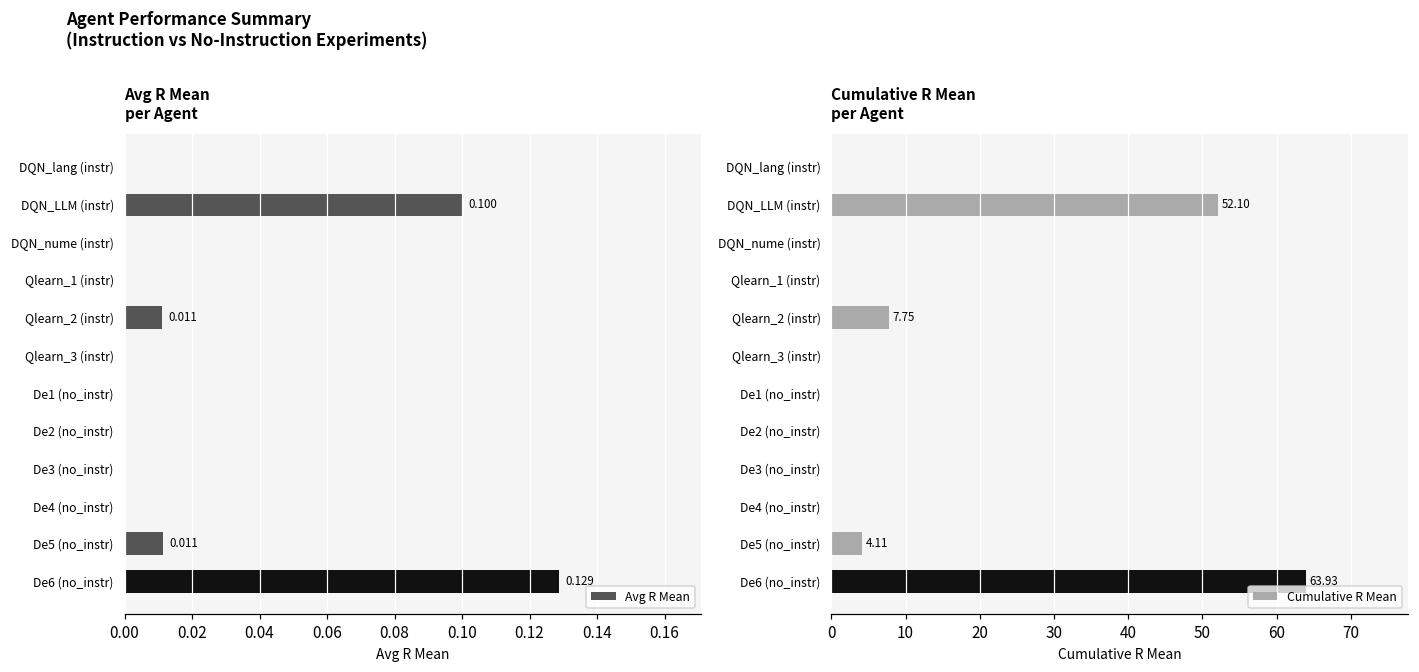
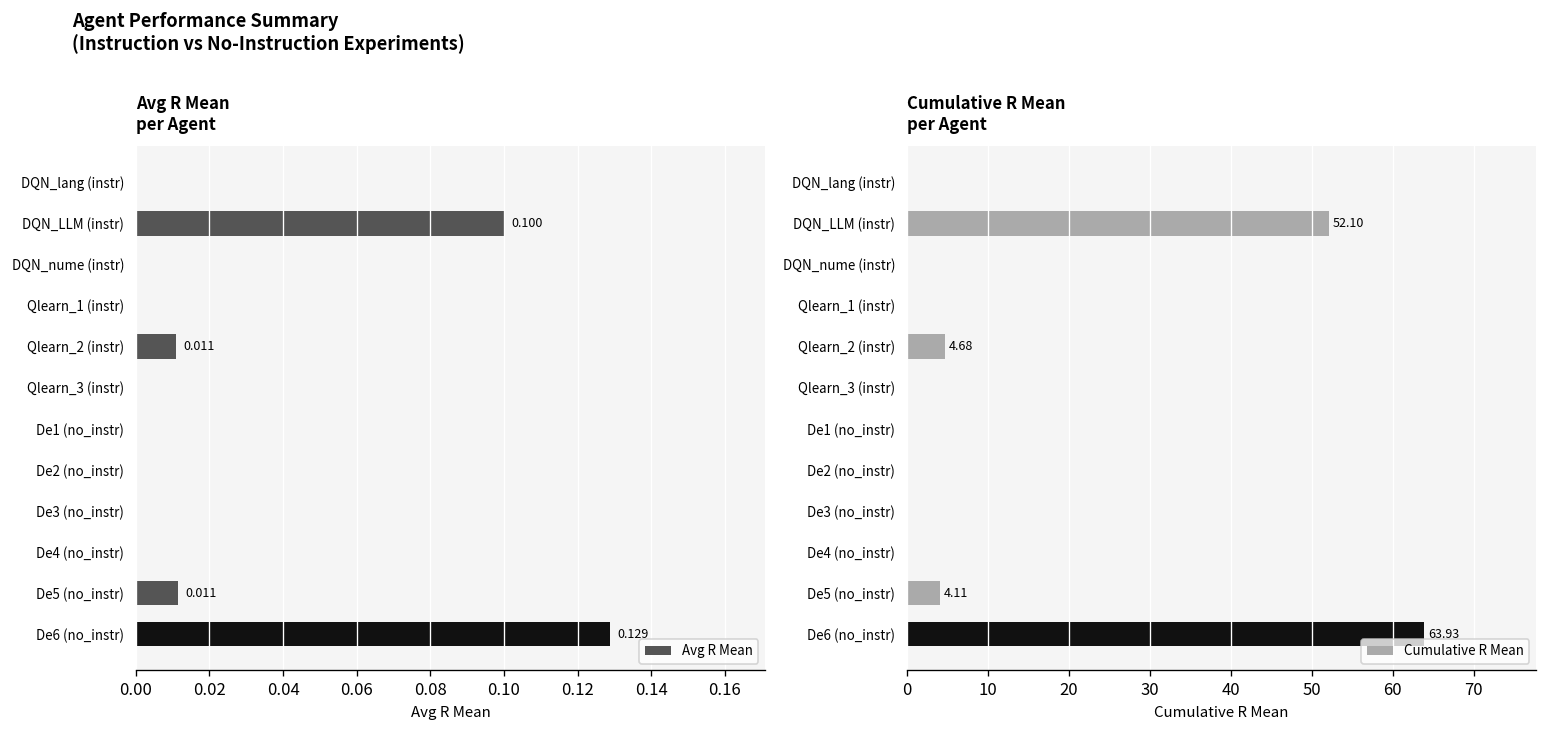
  {
    "Avg R Mean per Agent": {
      "DQN_LLM (instr)": 0.100,
      "Qlearn_2 (instr)": 0.011,
      "De5 (no_instr)": 0.011,
      "De6 (no_instr)": 0.129
    },
    "Cumulative R Mean per Agent": {
      "DQN_LLM (instr)": 52.10,
-     "Qlearn_2 (instr)": 7.75,
+     "Qlearn_2 (instr)": 4.68,
      "De5 (no_instr)": 4.11,
      "De6 (no_instr)": 63.93
    }
  }
